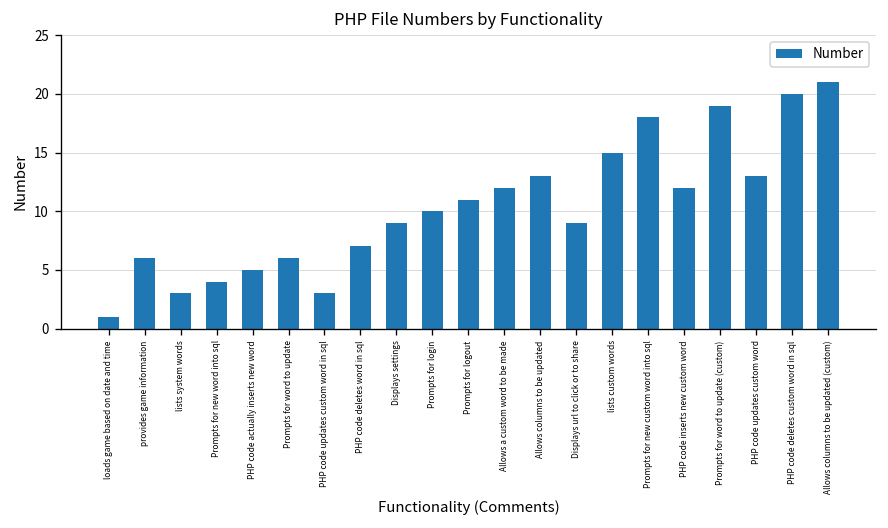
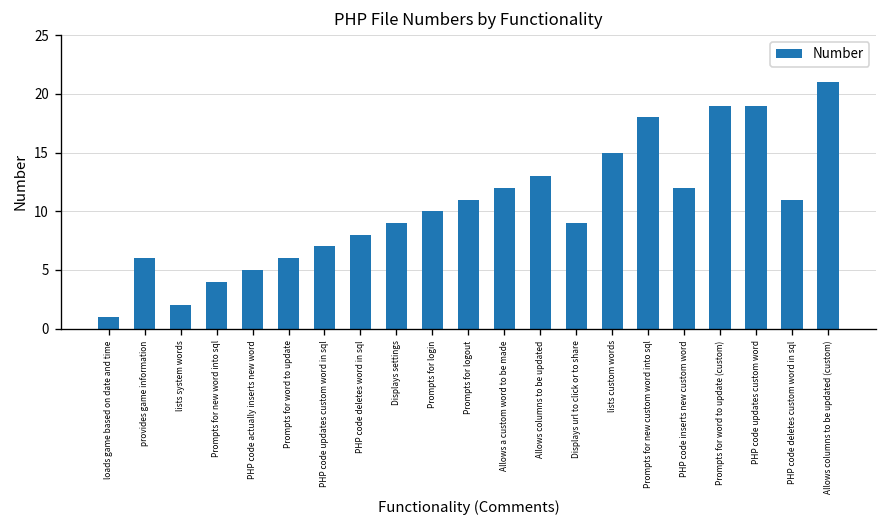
  {
    "loads game based on date and time": 1,
    "provides game information": 6,
-   "lists system words": 3,
+   "lists system words": 2,
    "Prompts for new word into sql": 4,
    "PHP code actually inserts new word": 5,
    "Prompts for word to update": 6,
-   "PHP code updates custom word in sql": 3,
-   "PHP code deletes word in sql": 7,
+   "PHP code updates custom word in sql": 7,
+   "PHP code deletes word in sql": 8,
    "Displays settings": 9,
    "Prompts for login": 10,
    "Prompts for logout": 11,
    "Allows a custom word to be made": 12,
    "Allows columns to be updated": 13,
    "Displays url to click or to share": 9,
    "lists custom words": 15,
    "Prompts for new custom word into sql": 18,
    "PHP code inserts new custom word": 12,
    "Prompts for word to update (custom)": 19,
-   "PHP code updates custom word": 13,
-   "PHP code deletes custom word in sql": 20,
+   "PHP code updates custom word": 19,
+   "PHP code deletes custom word in sql": 11,
    "Allows columns to be updated (custom)": 21
  }
